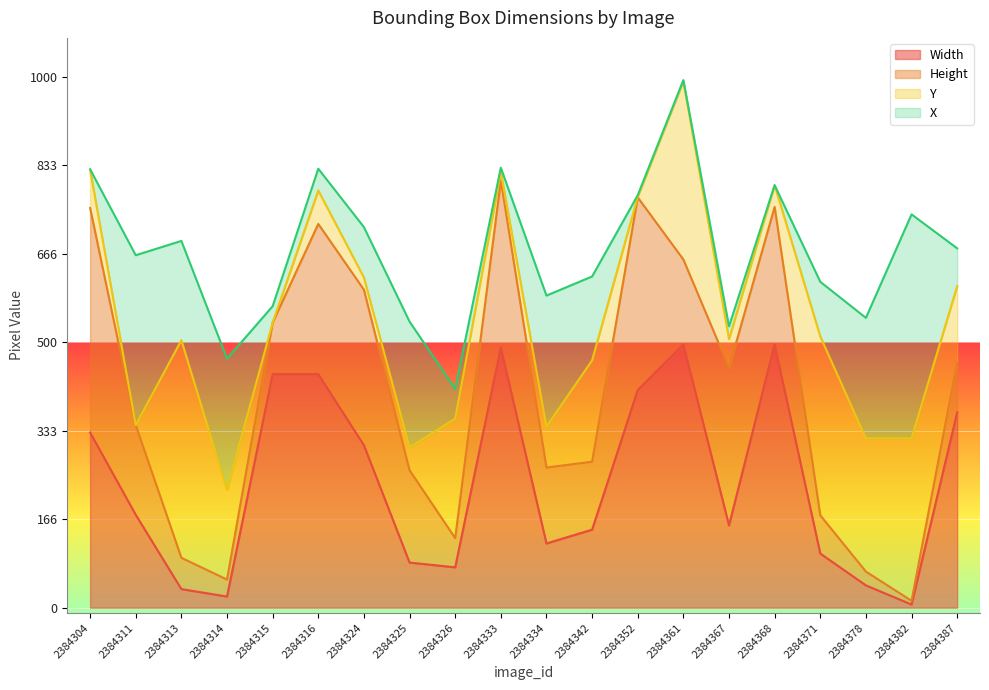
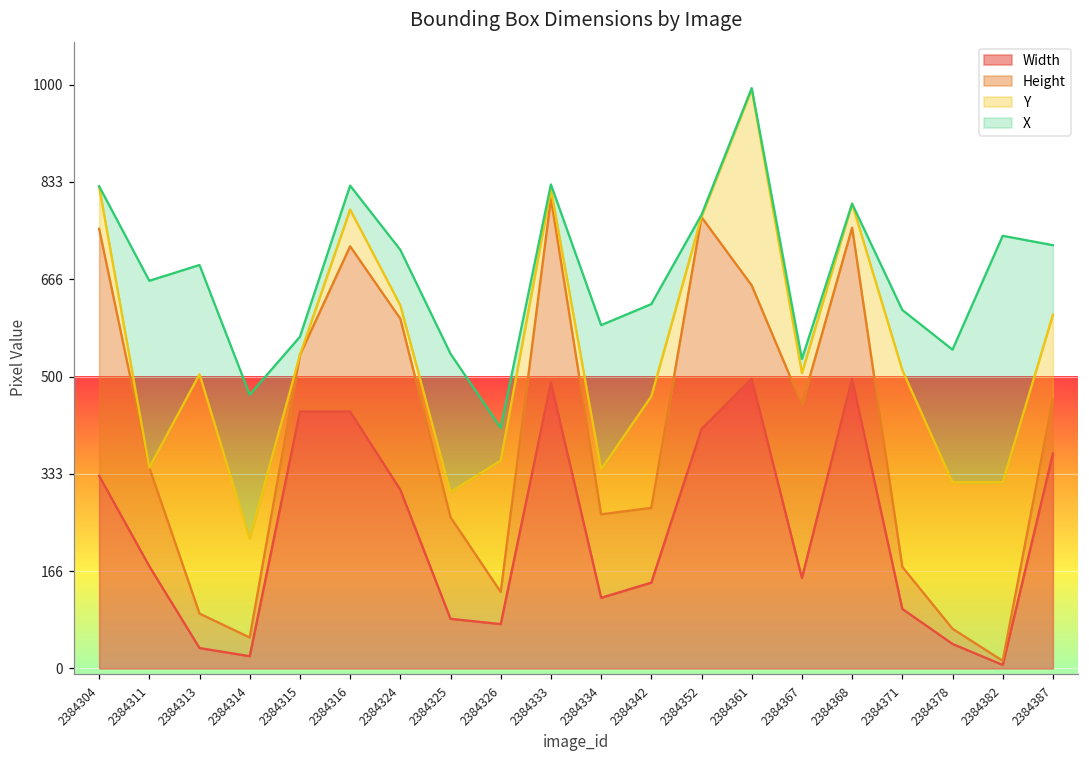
  {
    "Y": {
      "2384313": 410,
      "2384314": 170,
      "2384316": 60,
      "2384324": 20,
      "2384325": 40,
      "2384326": 230,
      "2384333": 20,
      "2384334": 80,
      "2384342": 190,
      "2384367": 50,
      "2384371": 340,
      "2384378": 250,
      "2384382": 310,
      "2384387": 140
    },
    "X": {
      "2384311": 320,
      "2384313": 190,
      "2384314": 250,
      "2384315": 30,
      "2384316": 40,
      "2384324": 100,
      "2384325": 240,
      "2384326": 60,
      "2384333": 10,
      "2384334": 250,
      "2384342": 160,
      "2384367": 20,
      "2384371": 100,
      "2384378": 230,
      "2384382": 420,
-     "2384387": 70
+     "2384387": 120
    }
  }
